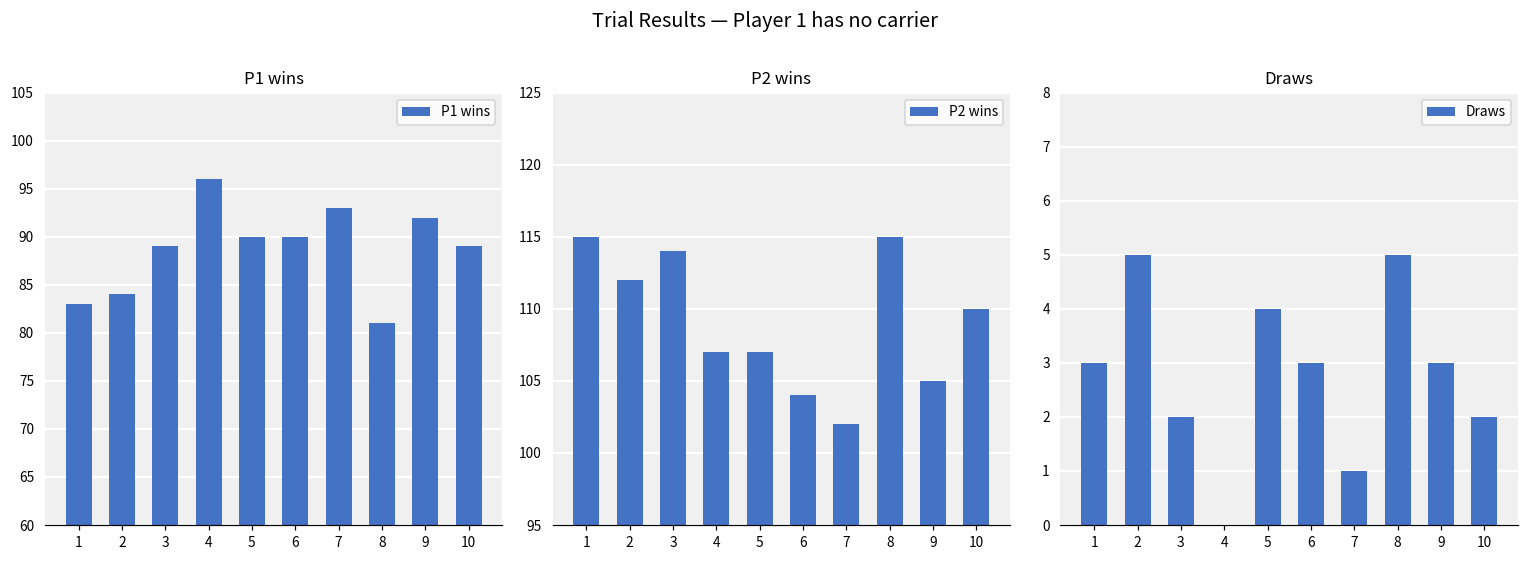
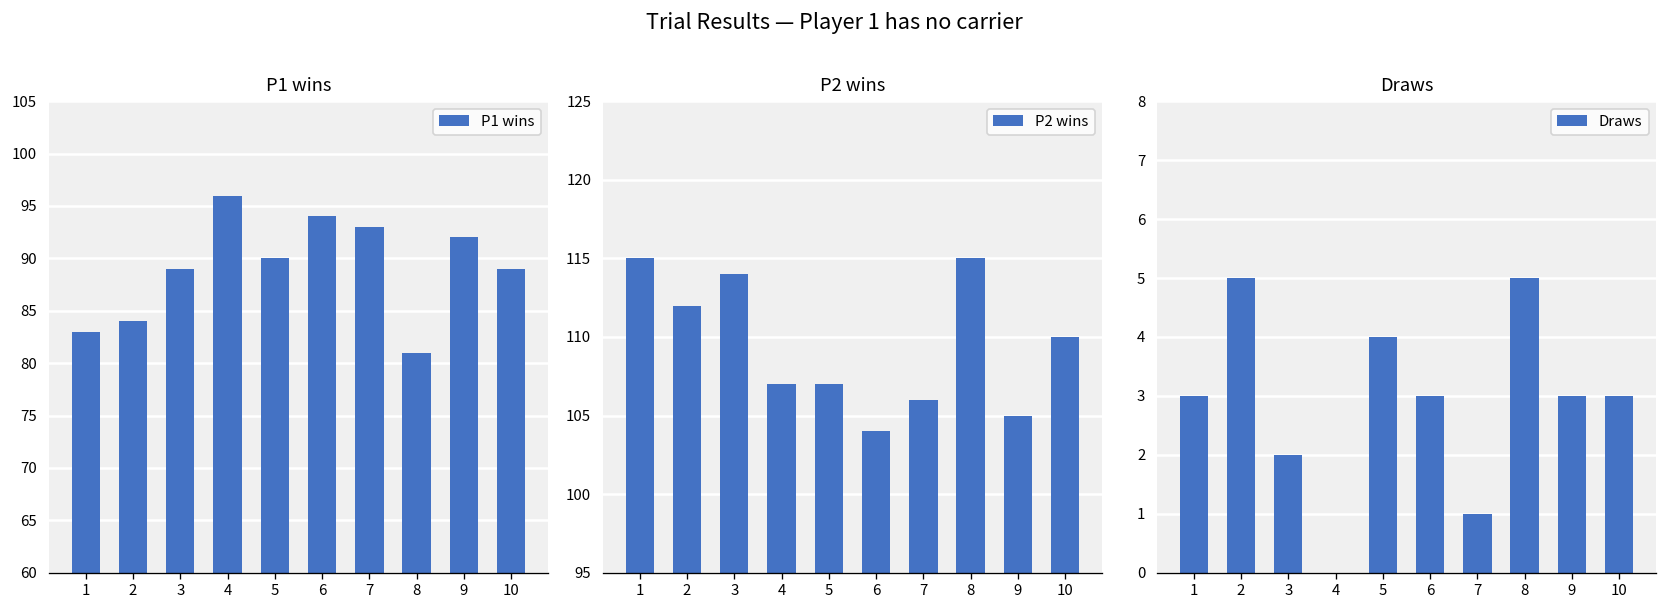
  {
    "P1 wins": {
      "1": 83,
      "2": 84,
      "3": 89,
      "4": 96,
      "5": 90,
-     "6": 90,
+     "6": 94,
      "7": 93,
      "8": 81,
      "9": 92,
      "10": 89
    },
    "P2 wins": {
      "1": 115,
      "2": 112,
      "3": 114,
      "4": 107,
      "5": 107,
      "6": 104,
-     "7": 102,
+     "7": 106,
      "8": 115,
      "9": 105,
      "10": 110
    },
    "Draws": {
      "1": 3,
      "2": 5,
      "3": 2,
      "4": 0,
      "5": 4,
      "6": 3,
      "7": 1,
      "8": 5,
      "9": 3,
-     "10": 2
+     "10": 3
    }
  }
